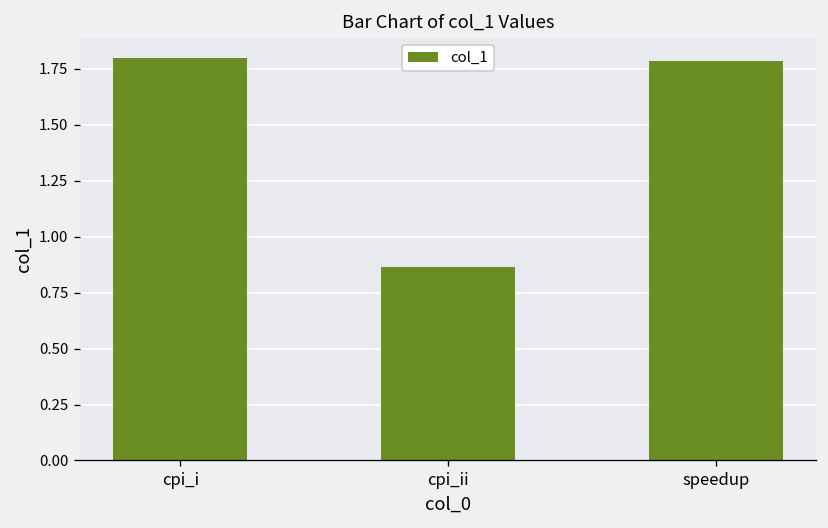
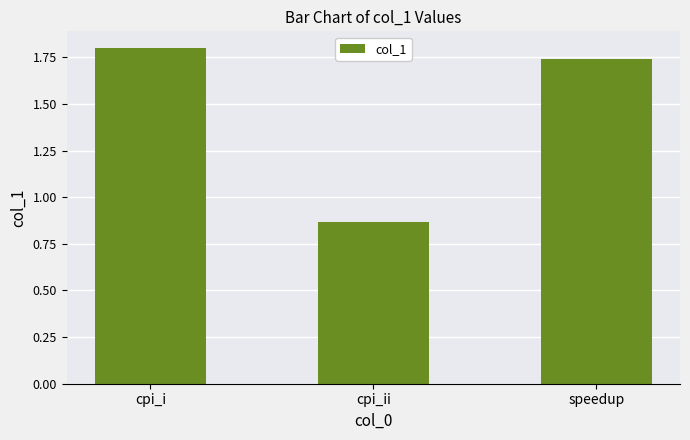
  {
    "cpi_i": 1.80,
    "cpi_ii": 0.86,
-   "speedup": 1.78
+   "speedup": 1.74
  }
